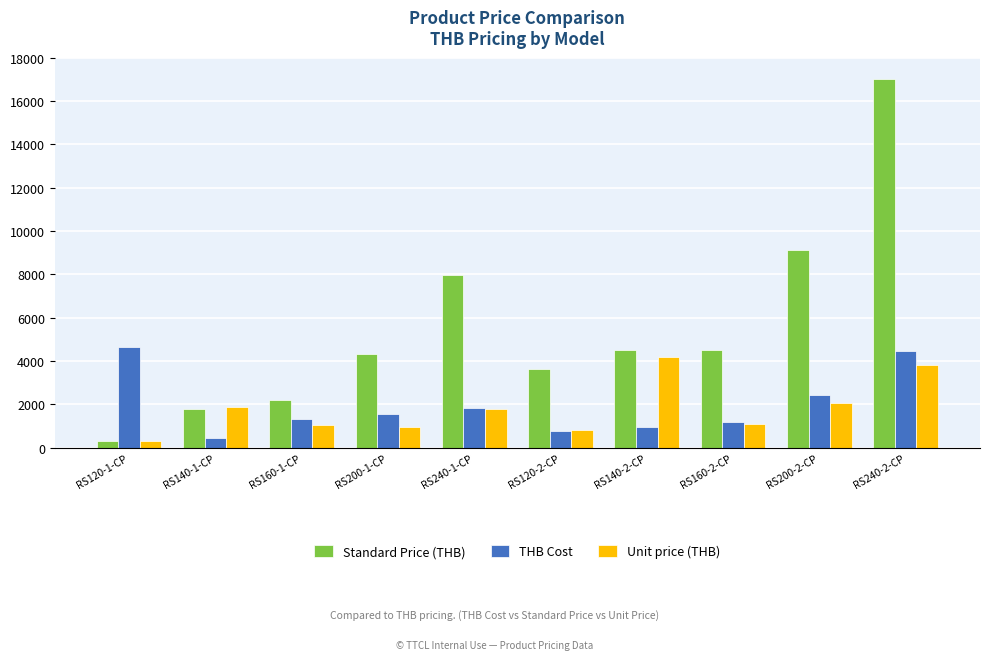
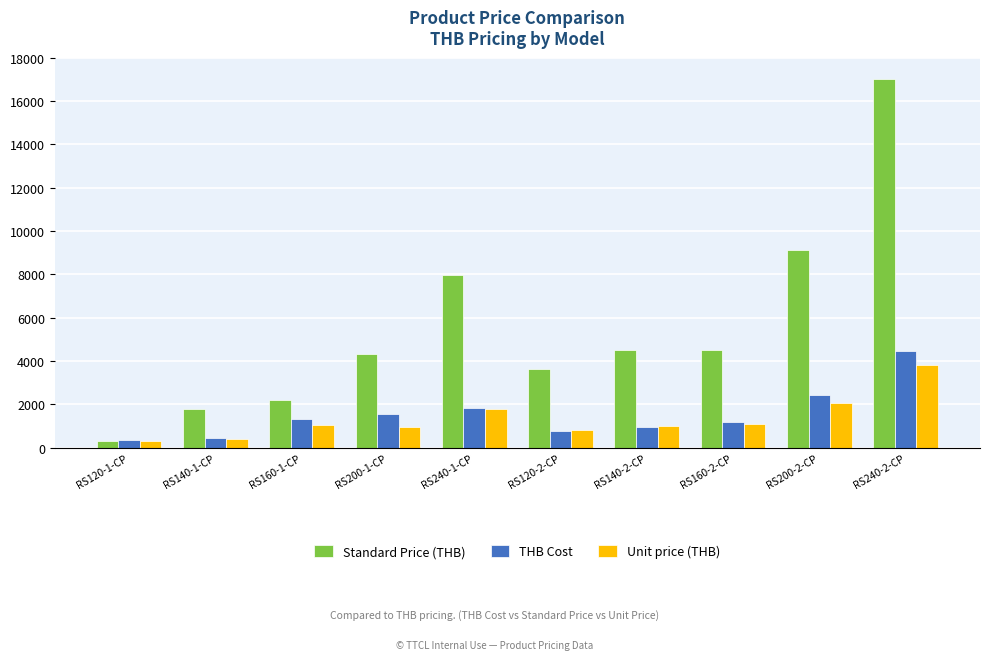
  {
    "Standard Price (THB)": {
      "RS120-1-CP": 300,
      "RS140-1-CP": 1800,
      "RS160-1-CP": 2200,
      "RS200-1-CP": 4300,
      "RS240-1-CP": 8000,
      "RS120-2-CP": 3600,
      "RS140-2-CP": 4500,
      "RS160-2-CP": 4500,
      "RS200-2-CP": 9100,
      "RS240-2-CP": 17000
    },
    "THB Cost": {
-     "RS120-1-CP": 4700,
+     "RS120-1-CP": 400,
      "RS140-1-CP": 400,
      "RS160-1-CP": 1300,
      "RS200-1-CP": 1500,
      "RS240-1-CP": 1800,
      "RS120-2-CP": 800,
      "RS140-2-CP": 900,
      "RS160-2-CP": 1200,
      "RS200-2-CP": 2400,
      "RS240-2-CP": 4500
    },
    "Unit price (THB)": {
      "RS120-1-CP": 300,
-     "RS140-1-CP": 1900,
+     "RS140-1-CP": 400,
      "RS160-1-CP": 1000,
      "RS200-1-CP": 1000,
      "RS240-1-CP": 1800,
      "RS120-2-CP": 800,
-     "RS140-2-CP": 4200,
+     "RS140-2-CP": 1000,
      "RS160-2-CP": 1100,
      "RS200-2-CP": 2100,
      "RS240-2-CP": 3800
    }
  }
